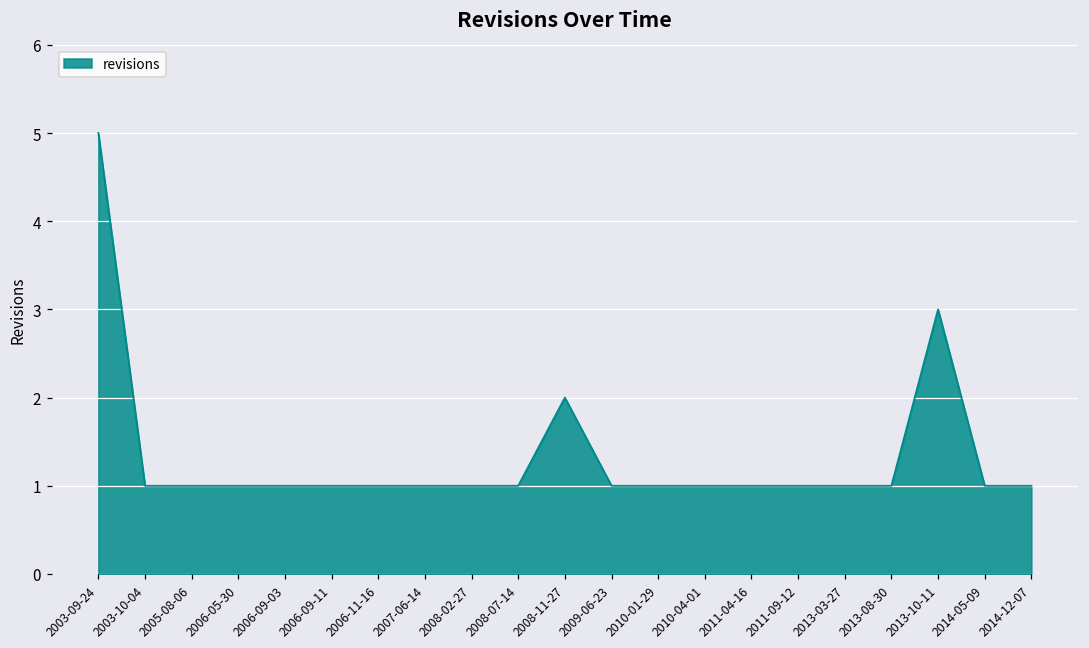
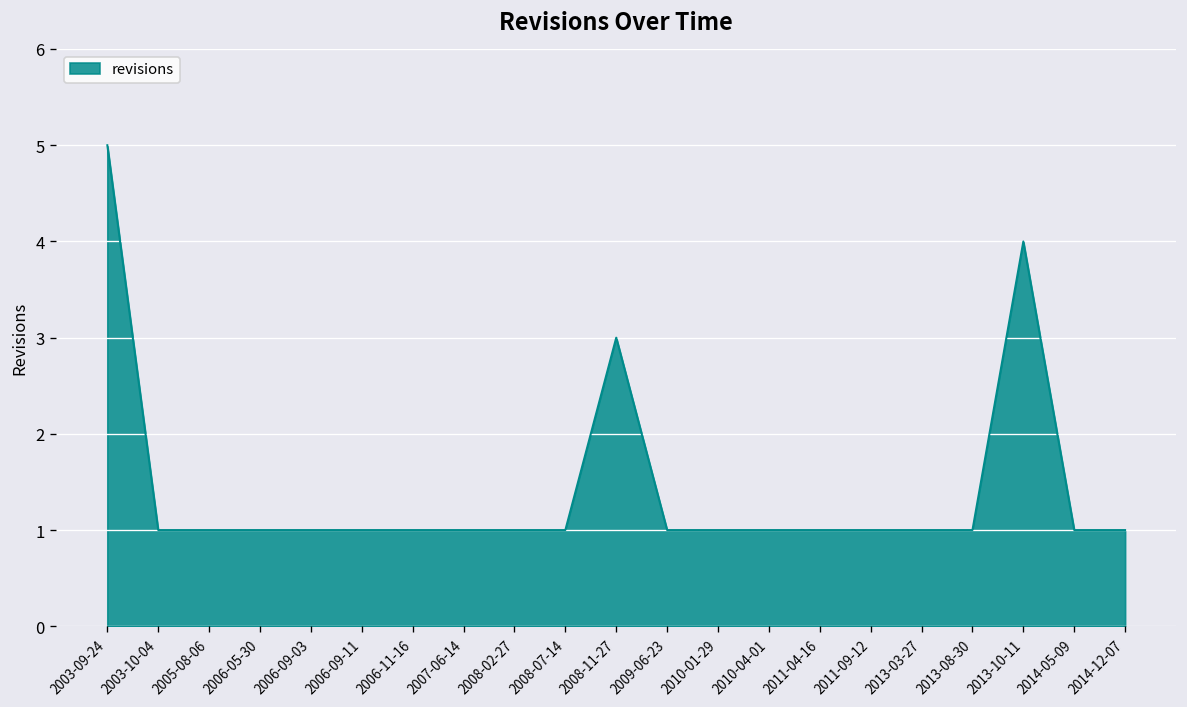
  {
    "2003-09-24": 5,
    "2003-10-04": 1,
    "2005-08-06": 1,
    "2006-05-30": 1,
    "2006-09-03": 1,
    "2006-09-11": 1,
    "2006-11-16": 1,
    "2007-06-14": 1,
    "2008-02-27": 1,
    "2008-07-14": 1,
-   "2008-11-27": 2,
+   "2008-11-27": 3,
    "2009-06-23": 1,
    "2010-01-29": 1,
    "2010-04-01": 1,
    "2011-04-16": 1,
    "2011-09-12": 1,
    "2013-03-27": 1,
    "2013-08-30": 1,
-   "2013-10-11": 3,
+   "2013-10-11": 4,
    "2014-05-09": 1,
    "2014-12-07": 1
  }
